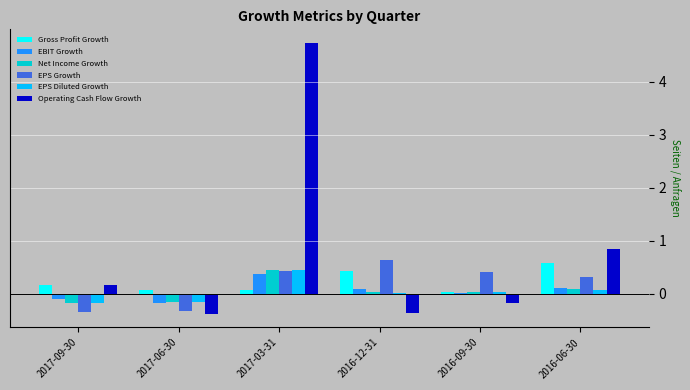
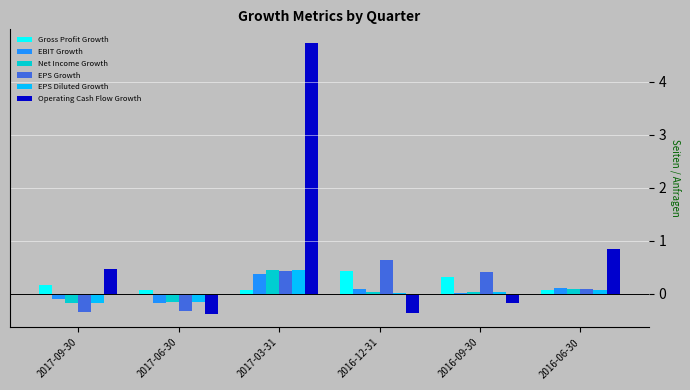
  {
    "Gross Profit Growth": {
      "2017-09-30": 0.2,
      "2017-06-30": 0.1,
      "2017-03-31": 0.1,
      "2016-12-31": 0.4,
-     "2016-09-30": 0.0,
-     "2016-06-30": 0.6
+     "2016-09-30": 0.3,
+     "2016-06-30": 0.1
    },
    "EPS Growth": {
      "2017-09-30": -0.4,
      "2017-06-30": -0.3,
      "2017-03-31": 0.4,
      "2016-12-31": 0.6,
      "2016-09-30": 0.4,
-     "2016-06-30": 0.3
+     "2016-06-30": 0.1
    },
    "Operating Cash Flow Growth": {
-     "2017-09-30": 0.2,
+     "2017-09-30": 0.5,
      "2017-06-30": -0.4,
      "2017-03-31": 4.7,
      "2016-12-31": -0.4,
      "2016-09-30": -0.2,
      "2016-06-30": 0.8
    }
  }
